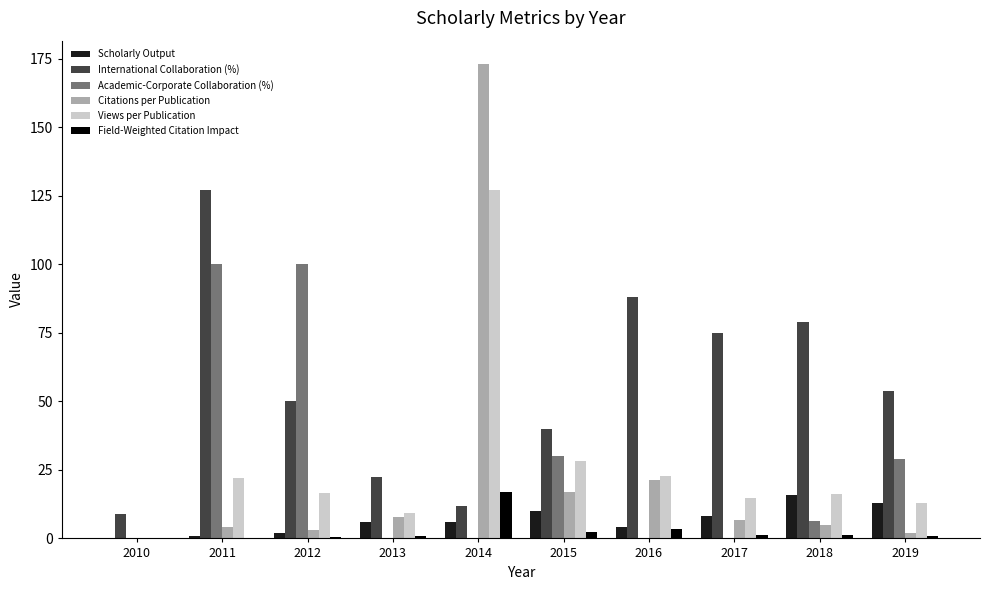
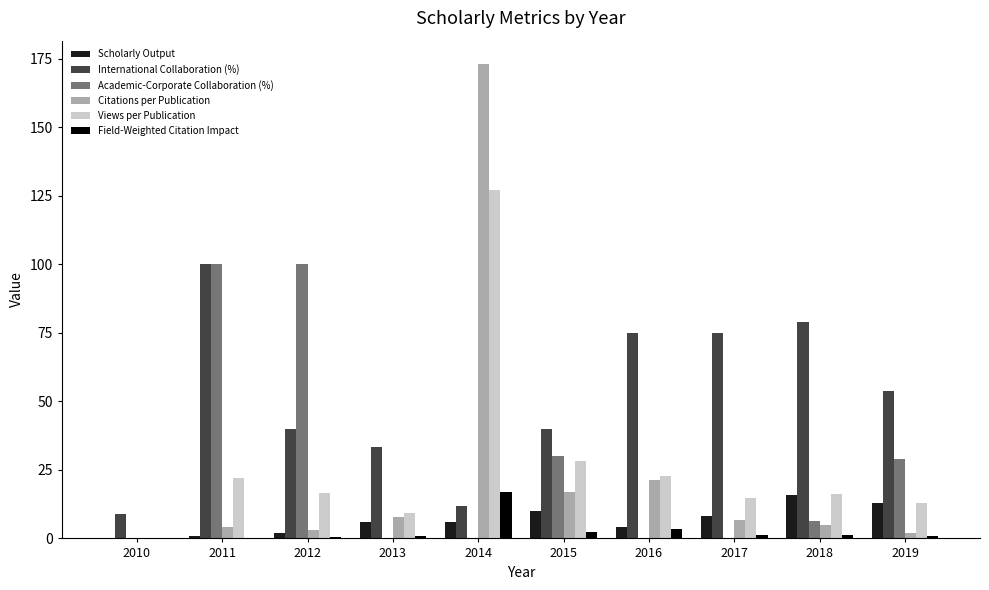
  {
    "International Collaboration (%)": {
      "2010": 9,
-     "2011": 127,
-     "2012": 50,
-     "2013": 22,
+     "2011": 100,
+     "2012": 40,
+     "2013": 33,
      "2014": 12,
      "2015": 40,
-     "2016": 88,
+     "2016": 75,
      "2017": 75,
      "2018": 79,
      "2019": 54
    },
    "Academic-Corporate Collaboration (%)": {
      "2010": 0,
      "2011": 100,
      "2012": 100,
      "2013": 0,
      "2014": 0,
      "2015": 30,
      "2016": 0,
      "2017": 0,
      "2018": 6,
      "2019": 29
    }
  }
